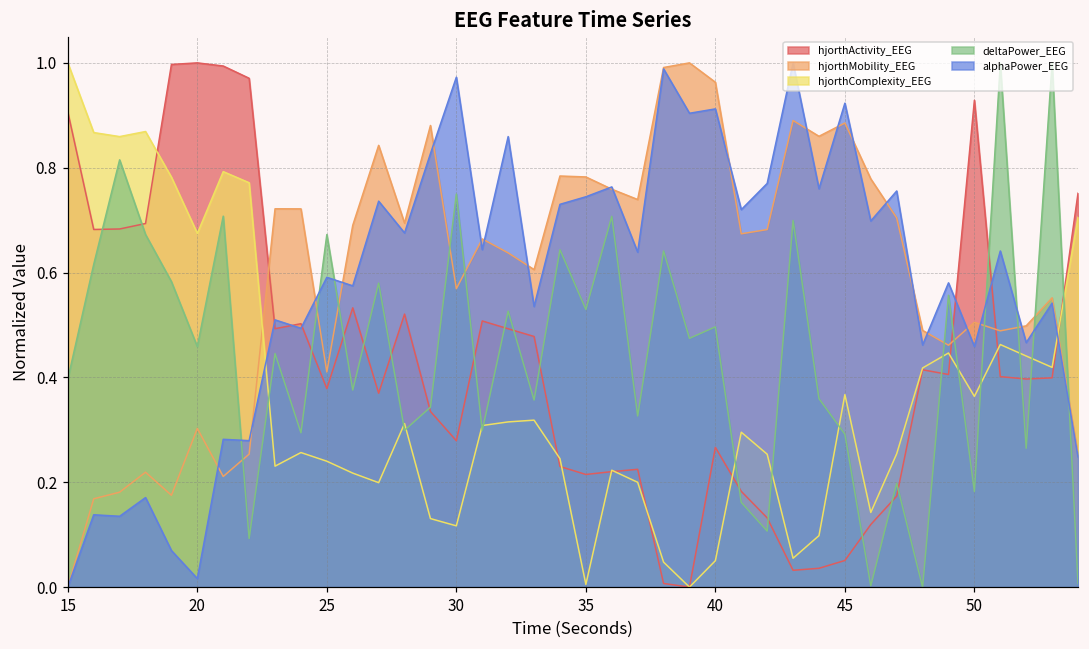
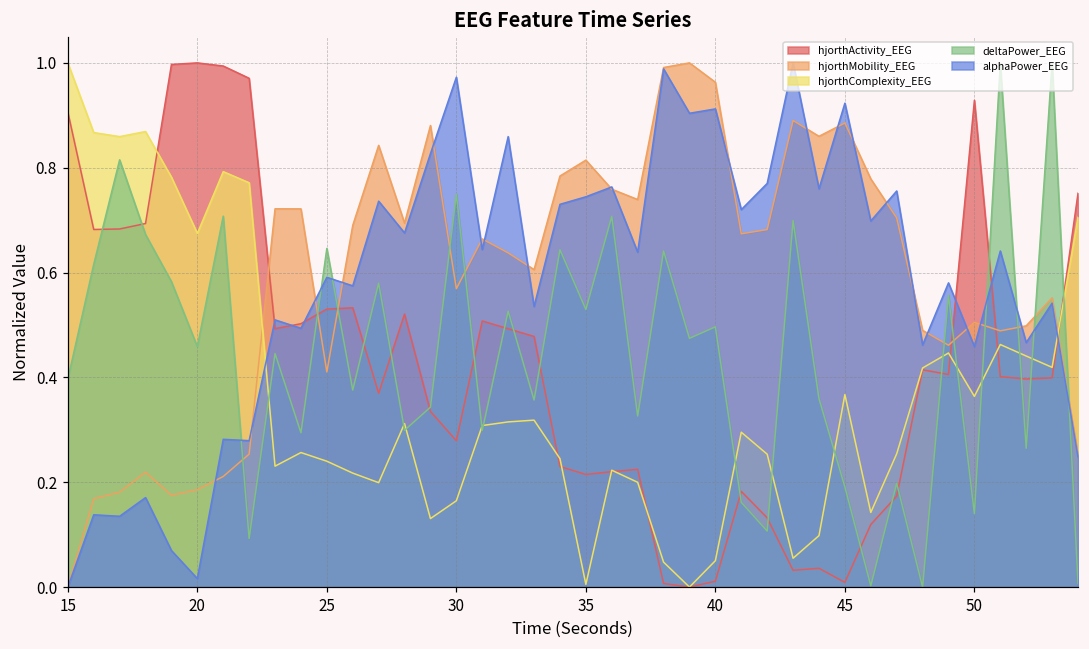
  {
    "hjorthActivity_EEG": {
      "15": 0.91,
      "20": 1.00,
-     "25": 0.38,
+     "25": 0.53,
      "30": 0.28,
      "35": 0.21,
-     "40": 0.27,
-     "45": 0.05,
+     "40": 0.01,
+     "45": 0.01,
      "50": 0.93
    },
    "hjorthMobility_EEG": {
-     "20": 0.30,
+     "20": 0.19,
      "25": 0.41,
      "30": 0.57,
-     "35": 0.78,
+     "35": 0.81,
      "40": 0.96,
      "45": 0.89,
      "50": 0.51
    },
    "hjorthComplexity_EEG": {
      "15": 1.00,
      "20": 0.67,
      "25": 0.24,
-     "30": 0.12,
+     "30": 0.16,
      "35": 0.01,
      "40": 0.05,
      "45": 0.37,
      "50": 0.36
    },
    "deltaPower_EEG": {
      "15": 0.40,
      "20": 0.46,
-     "25": 0.67,
+     "25": 0.65,
      "30": 0.75,
      "35": 0.53,
      "40": 0.50,
-     "45": 0.29,
-     "50": 0.18
+     "45": 0.19,
+     "50": 0.14
    },
    "alphaPower_EEG": {
      "20": 0.02,
      "25": 0.59,
      "30": 0.97,
      "35": 0.74,
      "40": 0.91,
      "45": 0.92,
      "50": 0.46
    }
  }
